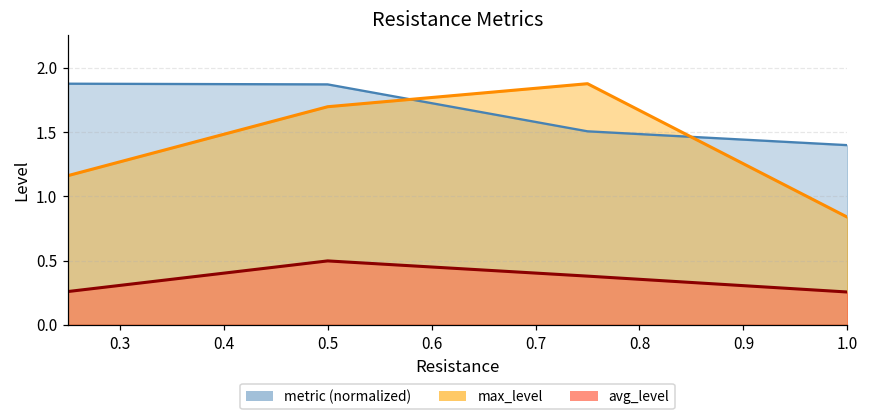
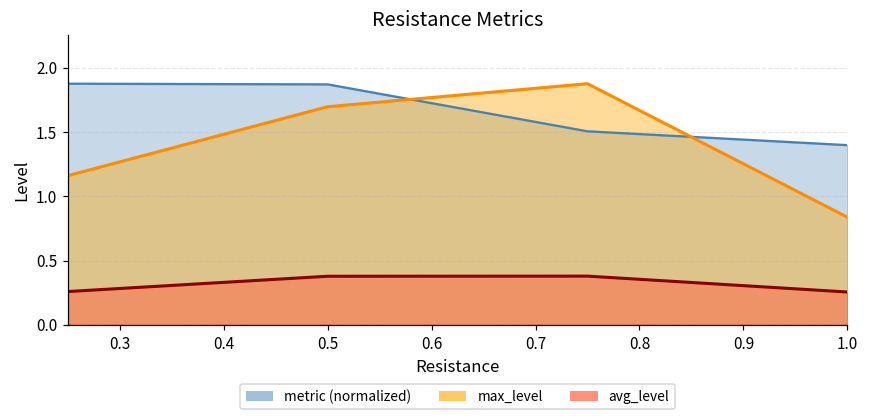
  {
    "max_level": {
      "0.5": 1.70,
      "1.0": 0.84
    },
    "avg_level": {
-     "0.5": 0.50,
+     "0.5": 0.38,
      "1.0": 0.25
    }
  }
